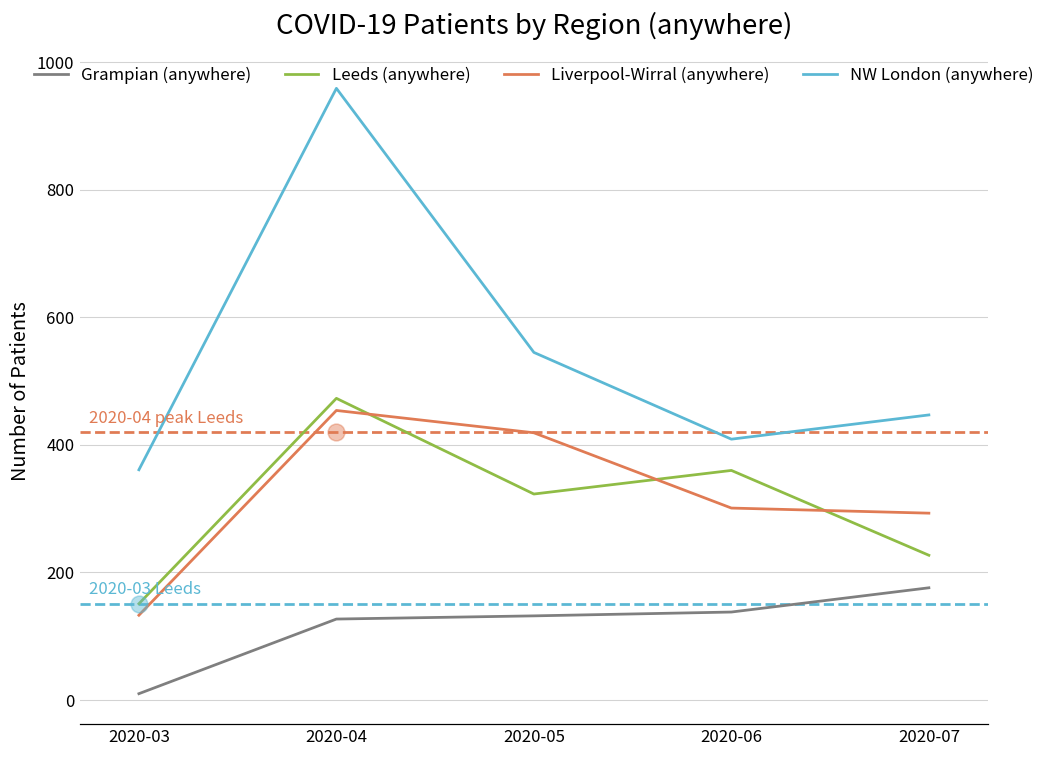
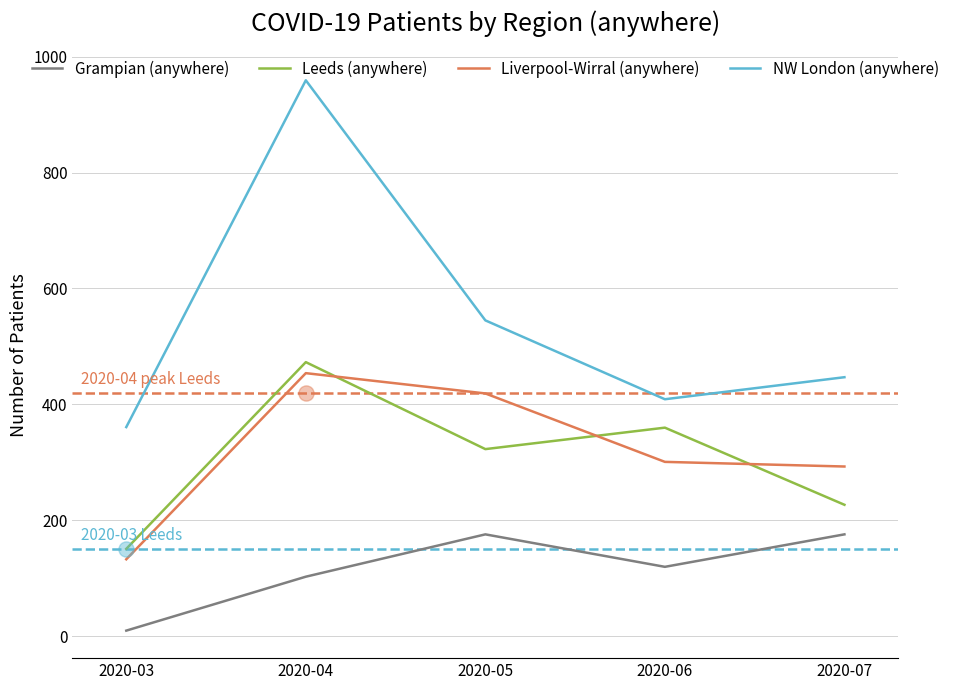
  {
    "Grampian (anywhere)": {
      "2020-03": 10,
-     "2020-04": 130,
-     "2020-05": 130,
-     "2020-06": 140,
+     "2020-04": 100,
+     "2020-05": 180,
+     "2020-06": 120,
      "2020-07": 180
    },
    "Leeds (anywhere)": {
      "2020-04": 470,
      "2020-05": 320,
      "2020-06": 360,
      "2020-07": 230
    }
  }
